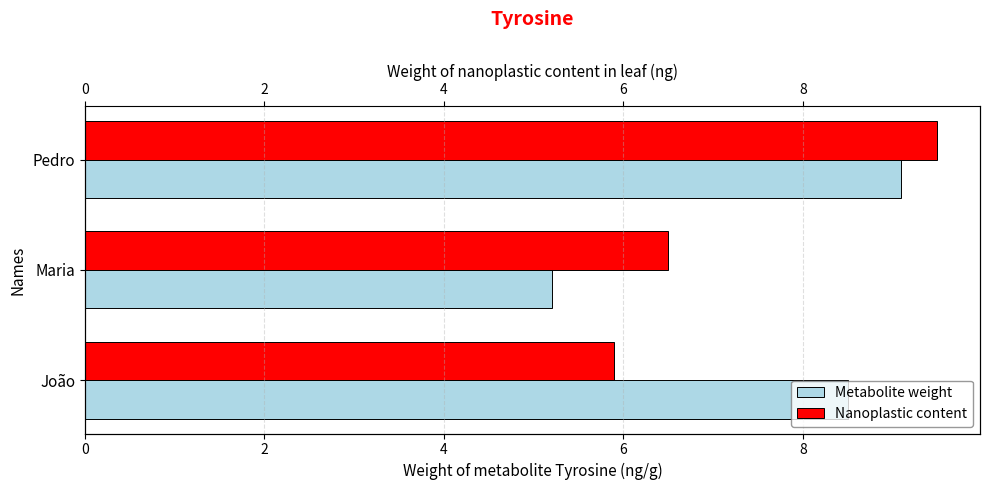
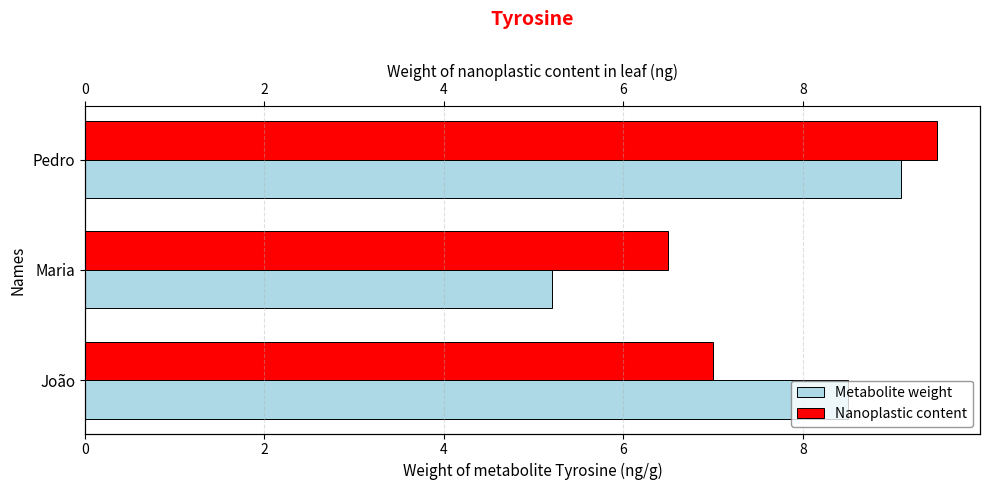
  {
    "Metabolite weight": {
      "Pedro": 9.1,
      "Maria": 5.2
    },
    "Nanoplastic content": {
      "Pedro": 9.5,
      "Maria": 6.5,
-     "João": 5.9
+     "João": 7.0
    }
  }
